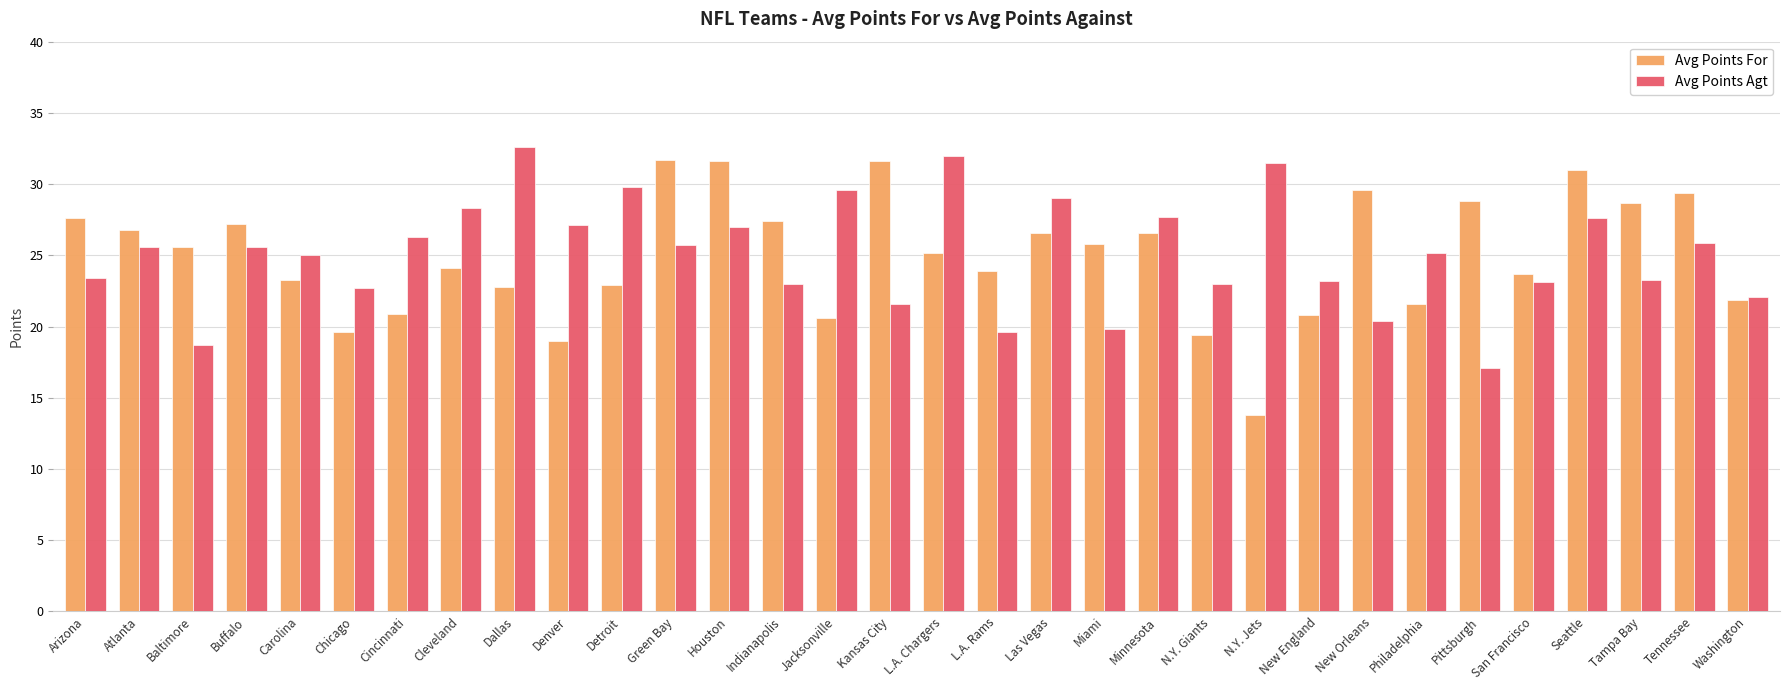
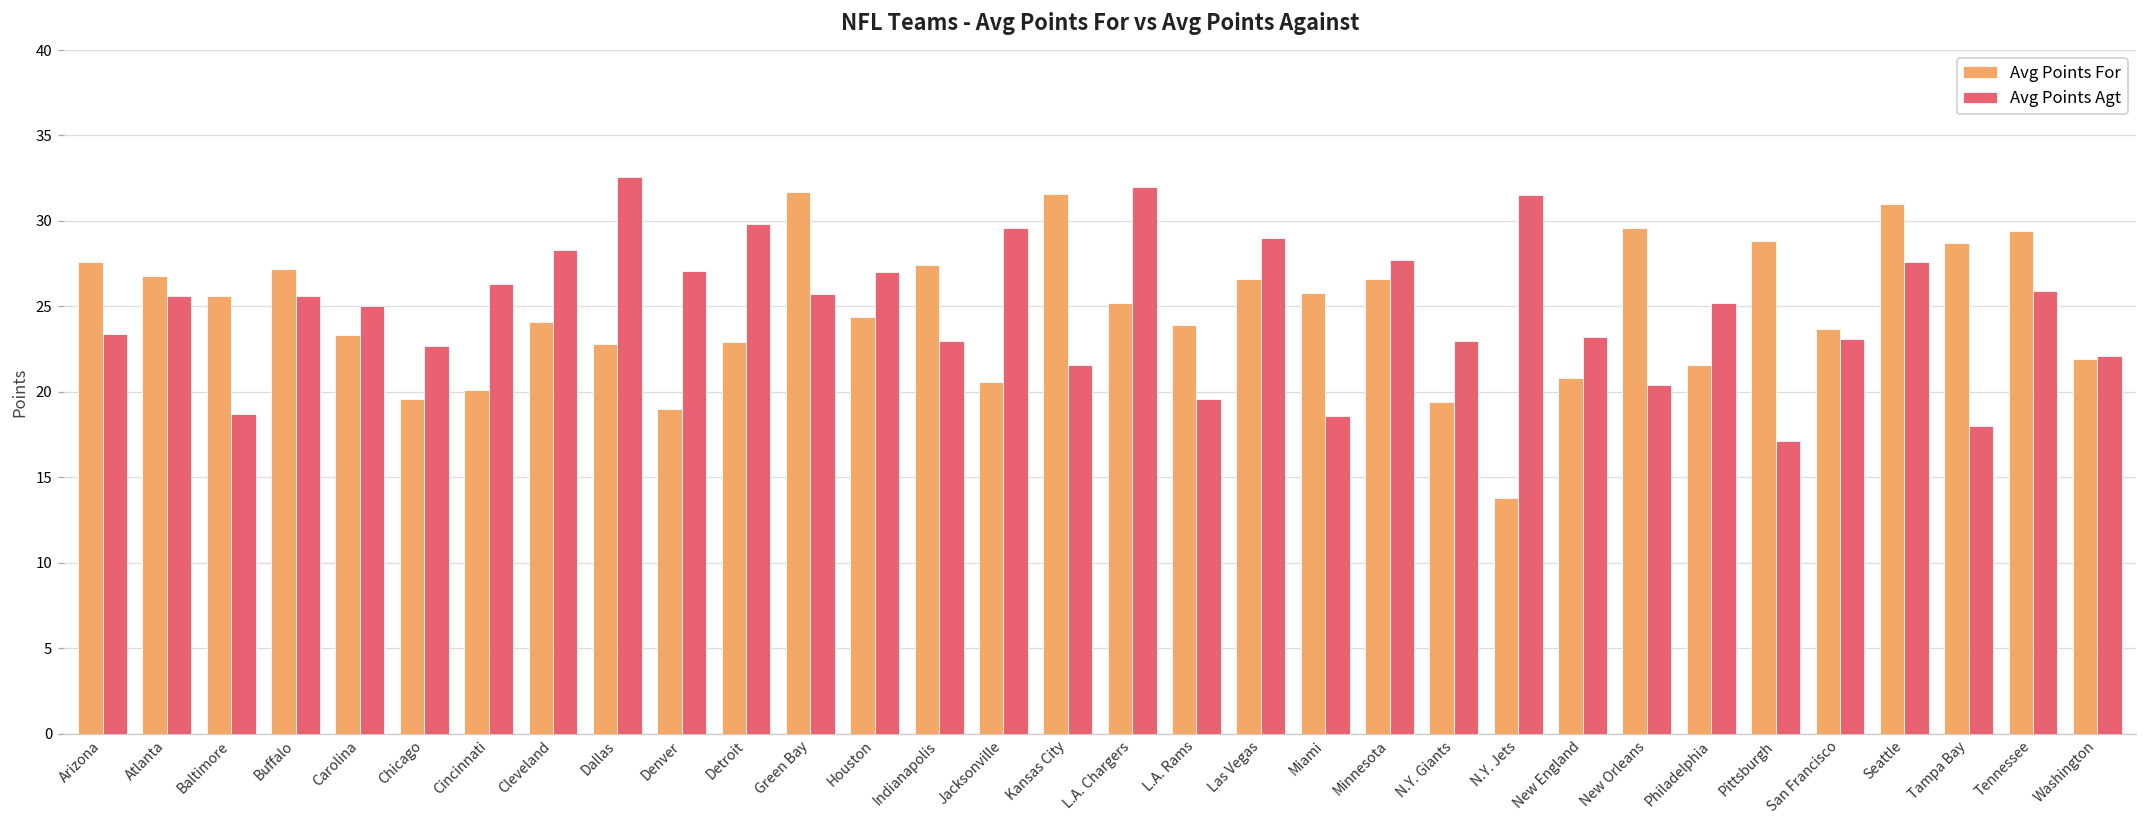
  {
    "Avg Points For": {
      "Arizona": 27.6,
      "Atlanta": 26.8,
      "Baltimore": 25.6,
      "Buffalo": 27.2,
      "Carolina": 23.3,
      "Chicago": 19.6,
-     "Cincinnati": 20.9,
+     "Cincinnati": 20.1,
      "Cleveland": 24.1,
      "Dallas": 22.8,
      "Denver": 19.0,
      "Detroit": 22.9,
      "Green Bay": 31.7,
-     "Houston": 31.6,
+     "Houston": 24.4,
      "Indianapolis": 27.4,
      "Jacksonville": 20.6,
      "Kansas City": 31.6,
      "L.A. Chargers": 25.2,
      "L.A. Rams": 23.9,
      "Las Vegas": 26.6,
      "Miami": 25.8,
      "Minnesota": 26.6,
      "N.Y. Giants": 19.4,
      "N.Y. Jets": 13.8,
      "New England": 20.8,
      "New Orleans": 29.6,
      "Philadelphia": 21.6,
      "Pittsburgh": 28.8,
      "San Francisco": 23.7,
      "Seattle": 31.0,
      "Tampa Bay": 28.7,
      "Tennessee": 29.4,
      "Washington": 21.9
    },
    "Avg Points Agt": {
      "Arizona": 23.4,
      "Atlanta": 25.6,
      "Baltimore": 18.7,
      "Buffalo": 25.6,
      "Carolina": 25.0,
      "Chicago": 22.7,
      "Cincinnati": 26.3,
      "Cleveland": 28.3,
      "Dallas": 32.6,
      "Denver": 27.1,
      "Detroit": 29.8,
      "Green Bay": 25.7,
      "Houston": 27.0,
      "Indianapolis": 23.0,
      "Jacksonville": 29.6,
      "Kansas City": 21.6,
      "L.A. Chargers": 32.0,
      "L.A. Rams": 19.6,
      "Las Vegas": 29.0,
-     "Miami": 19.8,
+     "Miami": 18.6,
      "Minnesota": 27.7,
      "N.Y. Giants": 23.0,
      "N.Y. Jets": 31.5,
      "New England": 23.2,
      "New Orleans": 20.4,
      "Philadelphia": 25.2,
      "Pittsburgh": 17.1,
      "San Francisco": 23.1,
      "Seattle": 27.6,
-     "Tampa Bay": 23.3,
+     "Tampa Bay": 18.0,
      "Tennessee": 25.9,
      "Washington": 22.1
    }
  }
